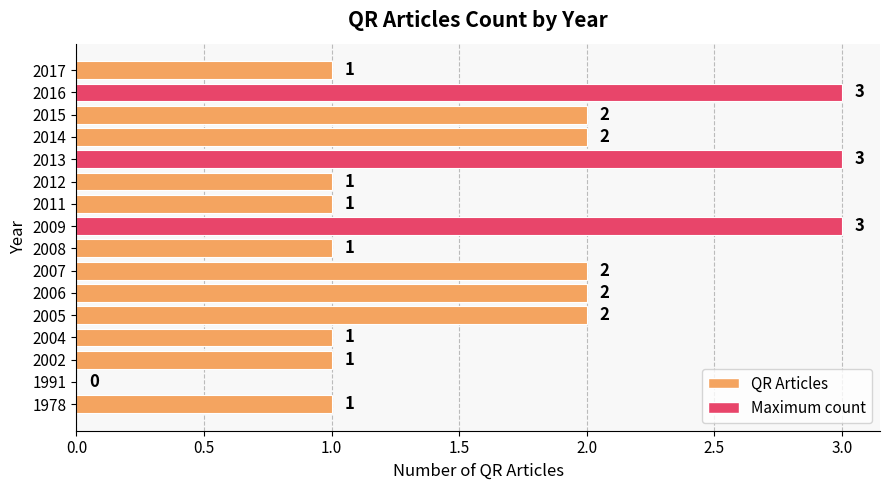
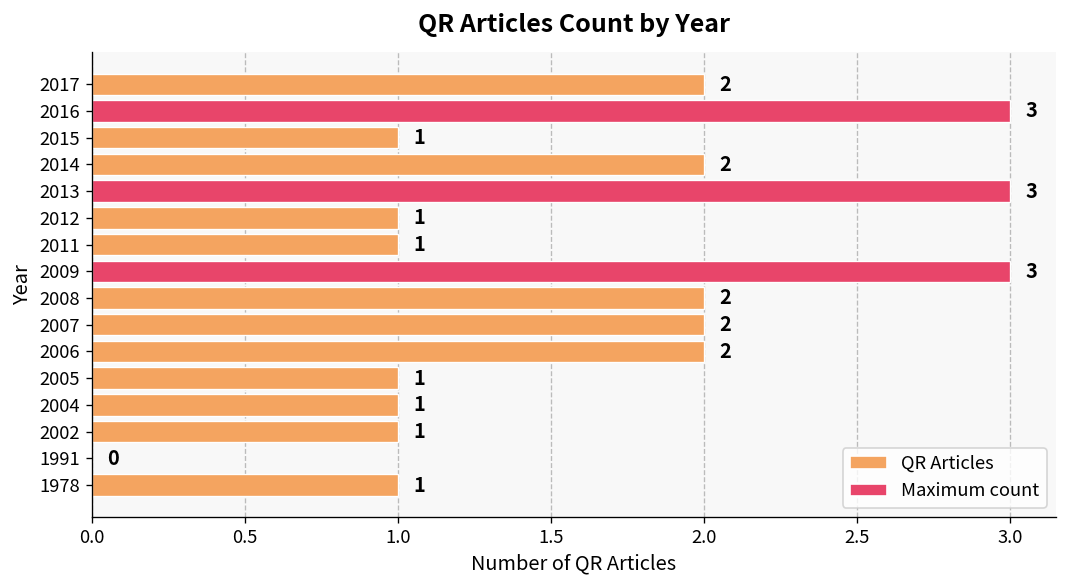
  {
-   "2017": 1,
+   "2017": 2,
    "2016": 3,
-   "2015": 2,
+   "2015": 1,
    "2014": 2,
    "2013": 3,
    "2012": 1,
    "2011": 1,
    "2009": 3,
-   "2008": 1,
+   "2008": 2,
    "2007": 2,
    "2006": 2,
-   "2005": 2,
+   "2005": 1,
    "2004": 1,
    "2002": 1,
    "1991": 0,
    "1978": 1
  }
